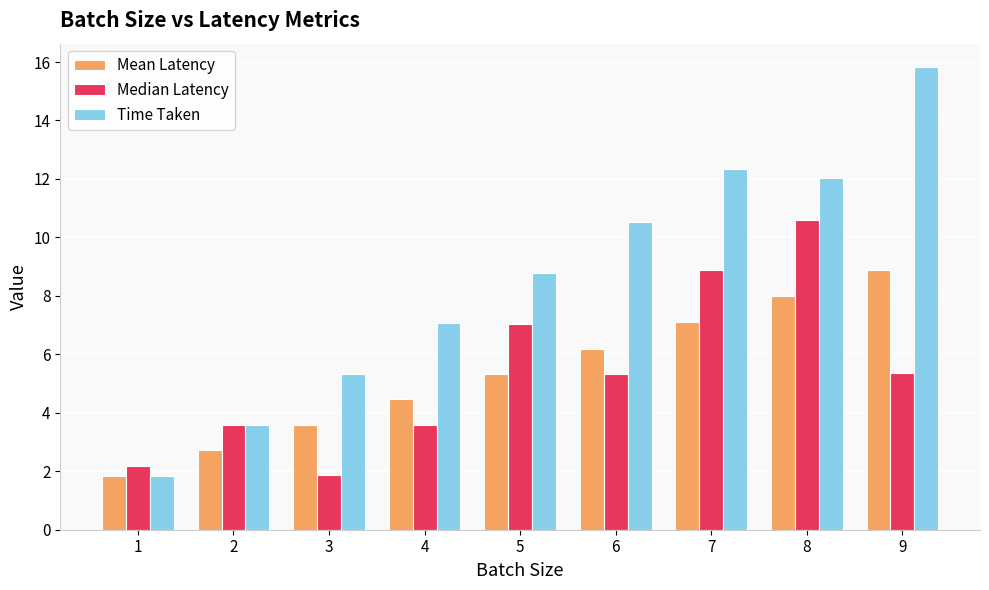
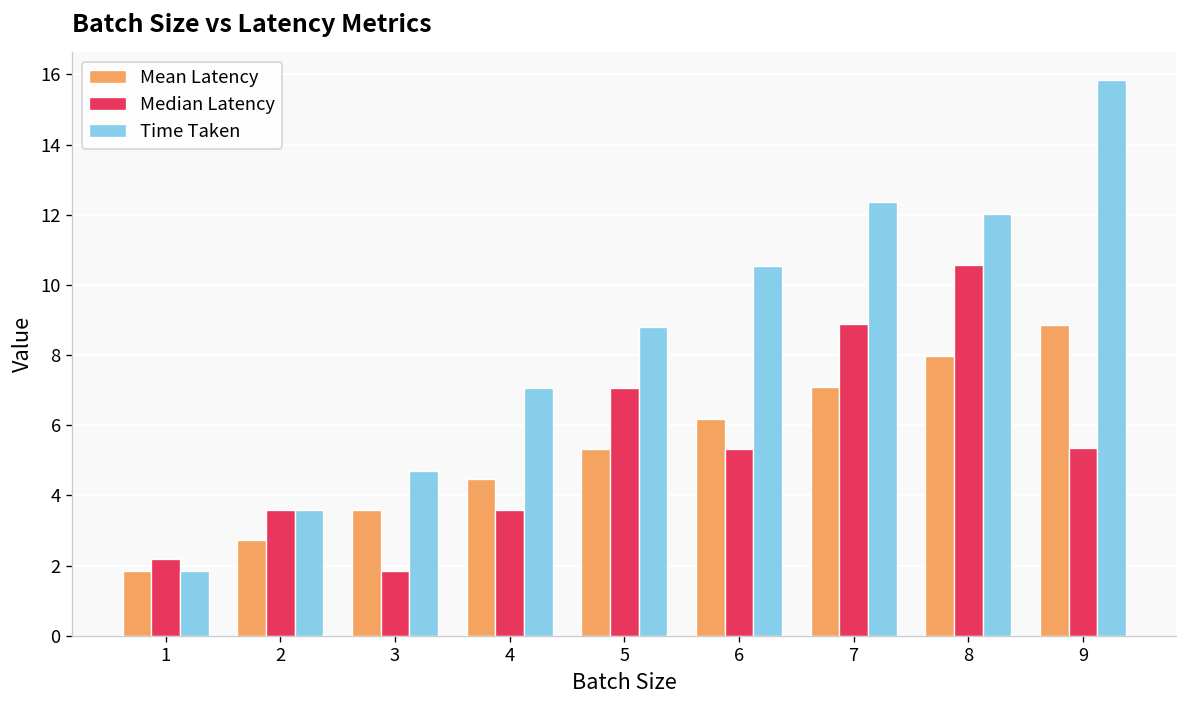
  {
    "Mean Latency": {
      "1": 1.8,
      "2": 2.7,
      "3": 3.6,
      "4": 4.5,
      "5": 5.3,
      "6": 6.2,
      "7": 7.1,
      "8": 8.0,
      "9": 8.9
    },
    "Median Latency": {
      "1": 2.2,
      "2": 3.6,
      "3": 1.9,
      "4": 3.6,
      "5": 7.0,
      "6": 5.3,
      "7": 8.9,
      "8": 10.6,
      "9": 5.3
    },
    "Time Taken": {
      "1": 1.9,
      "2": 3.6,
-     "3": 5.3,
+     "3": 4.7,
      "4": 7.1,
      "5": 8.8,
      "6": 10.5,
      "7": 12.4,
      "8": 12.0,
      "9": 15.8
    }
  }
